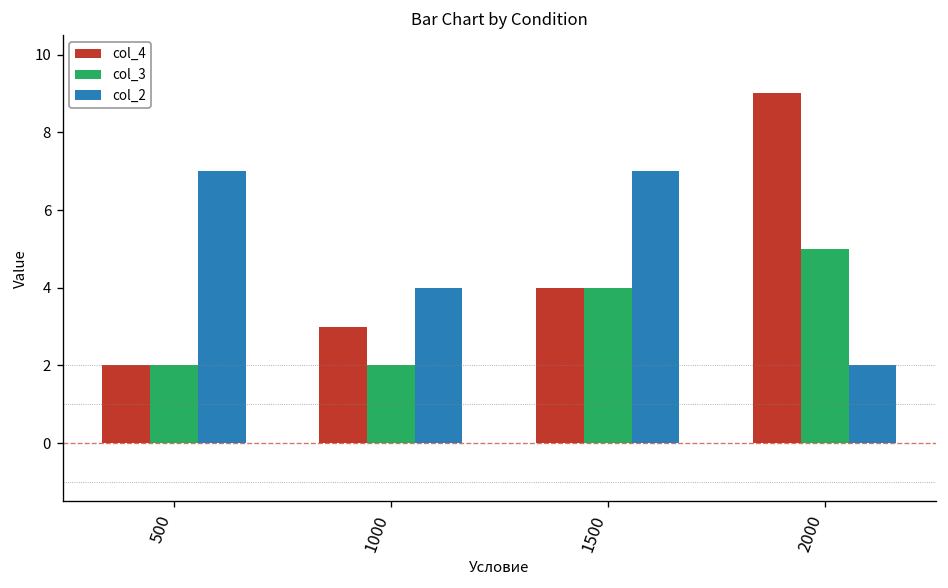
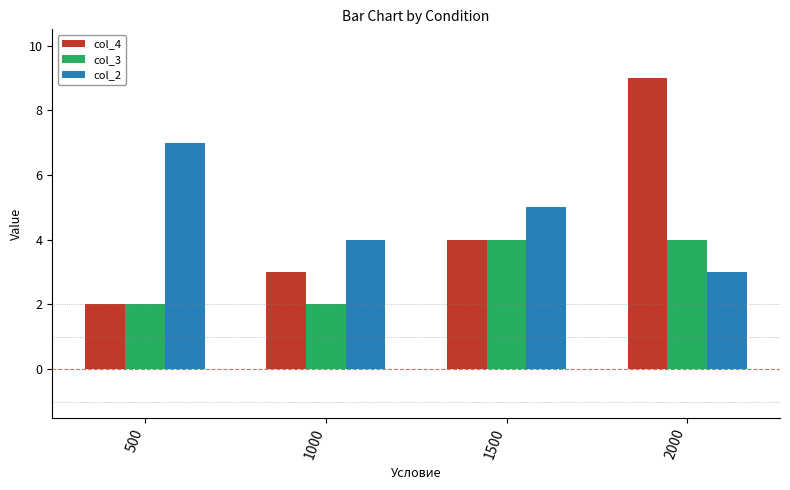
  {
    "col_4": {
      "500": 2,
      "1000": 3,
      "1500": 4,
      "2000": 9
    },
    "col_3": {
      "500": 2,
      "1000": 2,
      "1500": 4,
-     "2000": 5
+     "2000": 4
    },
    "col_2": {
      "500": 7,
      "1000": 4,
-     "1500": 7,
-     "2000": 2
+     "1500": 5,
+     "2000": 3
    }
  }
